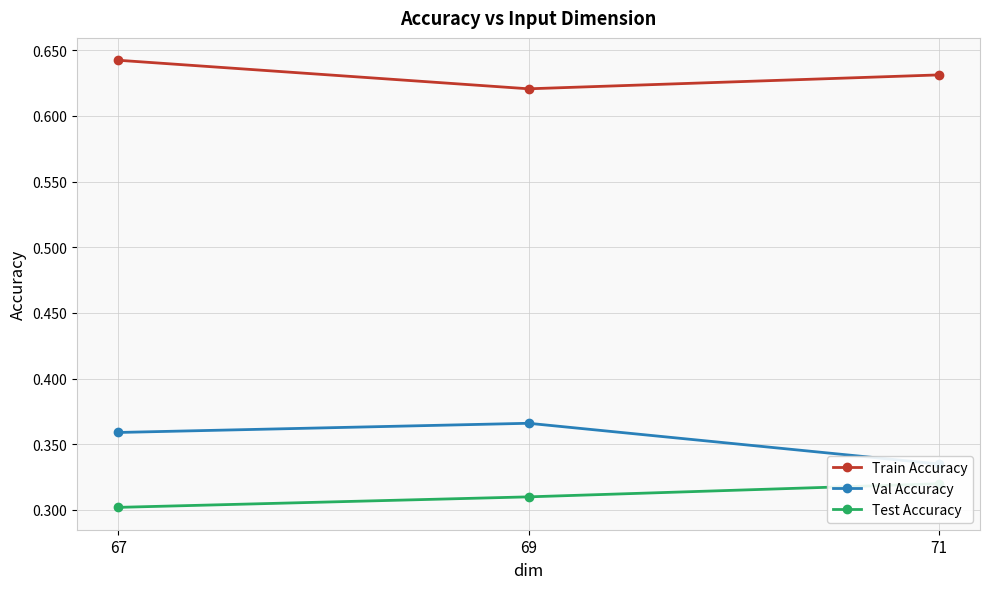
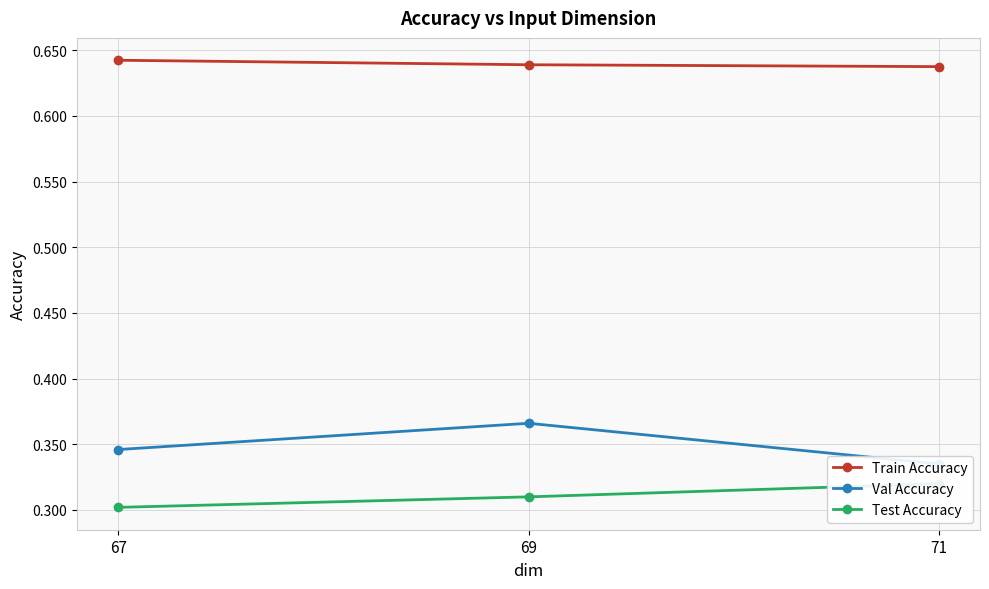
  {
    "Train Accuracy": {
      "67": 0.642,
-     "69": 0.621,
-     "71": 0.631
+     "69": 0.639,
+     "71": 0.637
    },
    "Val Accuracy": {
-     "67": 0.359,
+     "67": 0.346,
      "69": 0.366
    },
    "Test Accuracy": {
      "67": 0.302,
      "69": 0.310
    }
  }
